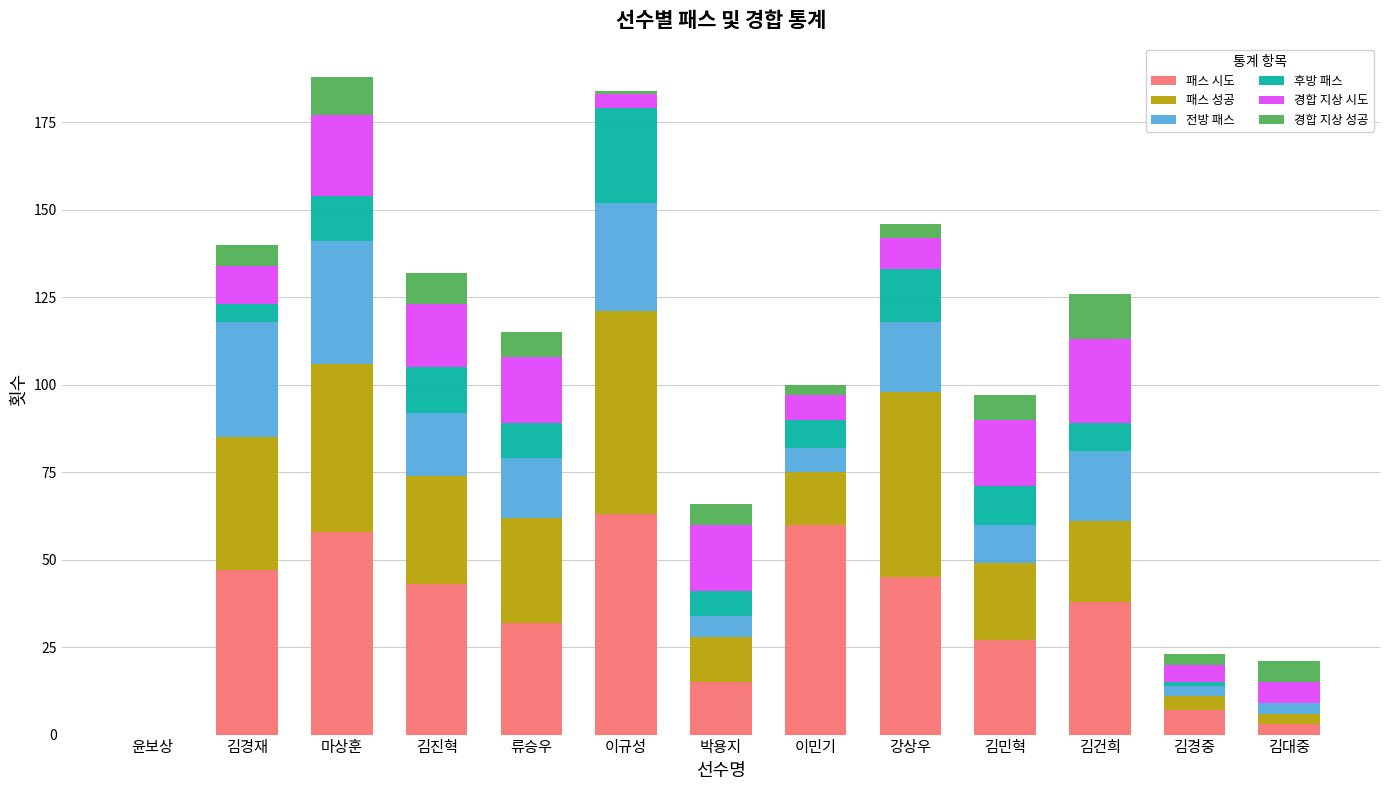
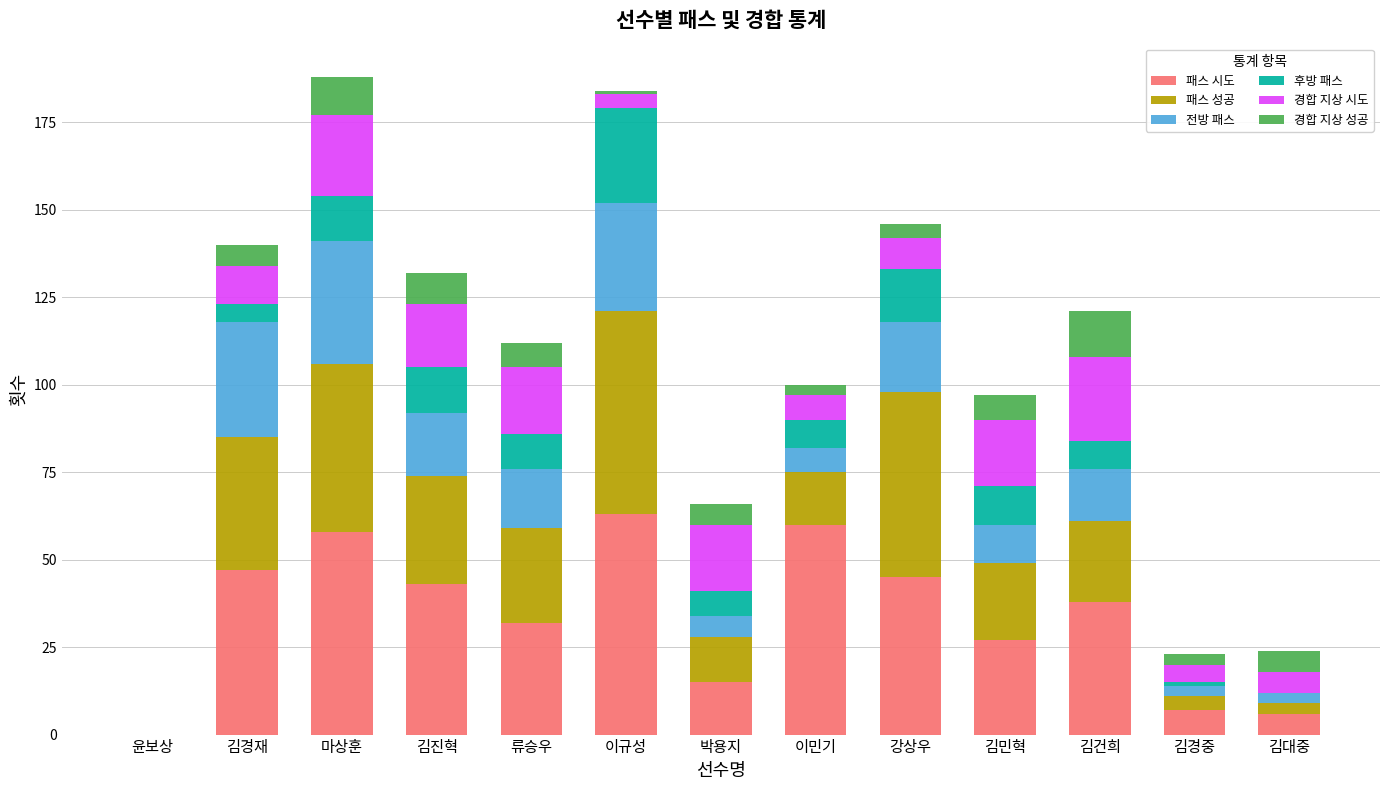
  {
    "패스 시도": {
      "윤보상": 0,
      "김경재": 47,
      "마상훈": 58,
      "김진혁": 43,
      "류승우": 32,
      "이규성": 63,
      "박용지": 15,
      "이민기": 60,
      "강상우": 45,
      "김민혁": 27,
      "김건희": 38,
      "김경중": 7,
-     "김대중": 3
+     "김대중": 6
    },
    "패스 성공": {
      "윤보상": 0,
      "김경재": 38,
      "마상훈": 48,
      "김진혁": 31,
-     "류승우": 30,
+     "류승우": 27,
      "이규성": 58,
      "박용지": 13,
      "이민기": 15,
      "강상우": 53,
      "김민혁": 22,
      "김건희": 23,
      "김경중": 4,
      "김대중": 3
    },
    "전방 패스": {
      "윤보상": 0,
      "김경재": 33,
      "마상훈": 35,
      "김진혁": 18,
      "류승우": 17,
      "이규성": 31,
      "박용지": 6,
      "이민기": 7,
      "강상우": 20,
      "김민혁": 11,
-     "김건희": 20,
+     "김건희": 15,
      "김경중": 3,
      "김대중": 3
    },
    "후방 패스": {
      "윤보상": 0,
      "김경재": 5,
      "마상훈": 13,
      "김진혁": 13,
      "류승우": 10,
      "이규성": 27,
      "박용지": 7,
      "이민기": 8,
      "강상우": 15,
      "김민혁": 11,
      "김건희": 8,
      "김경중": 1,
      "김대중": 0
    },
    "경합 지상 시도": {
      "윤보상": 0,
      "김경재": 11,
      "마상훈": 23,
      "김진혁": 18,
      "류승우": 19,
      "이규성": 4,
      "박용지": 19,
      "이민기": 7,
      "강상우": 9,
      "김민혁": 19,
      "김건희": 24,
      "김경중": 5,
      "김대중": 6
    },
    "경합 지상 성공": {
      "윤보상": 0,
      "김경재": 6,
      "마상훈": 11,
      "김진혁": 9,
      "류승우": 7,
      "이규성": 1,
      "박용지": 6,
      "이민기": 3,
      "강상우": 4,
      "김민혁": 7,
      "김건희": 13,
      "김경중": 3,
      "김대중": 6
    }
  }
